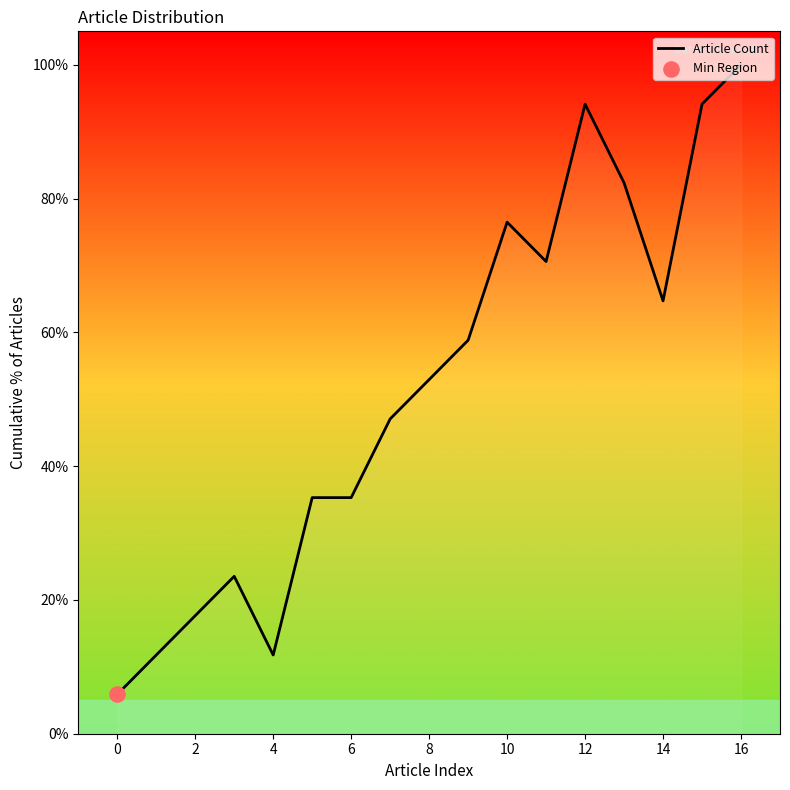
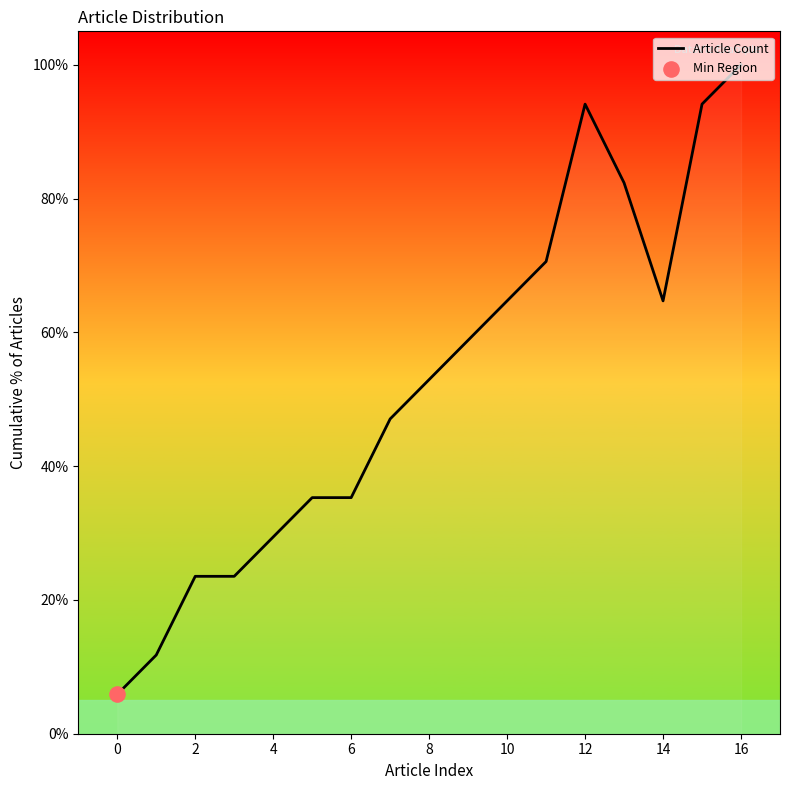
  {
    "Article Count": {
-     "2": "18%",
-     "4": "12%",
+     "2": "24%",
+     "4": "29%",
      "6": "35%",
      "8": "53%",
-     "10": "76%",
+     "10": "65%",
      "12": "94%",
      "14": "65%"
    }
  }
